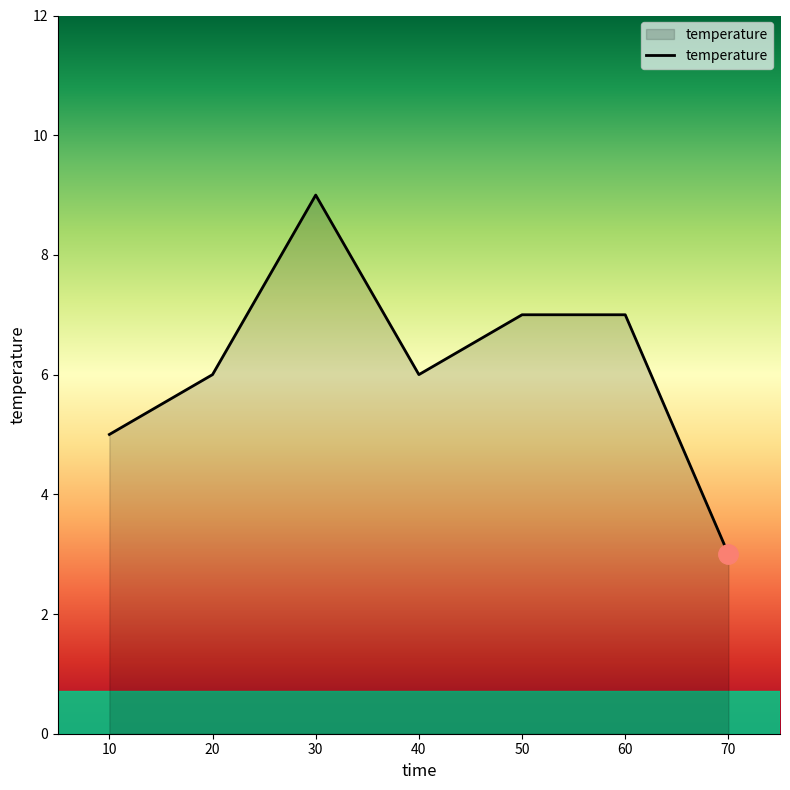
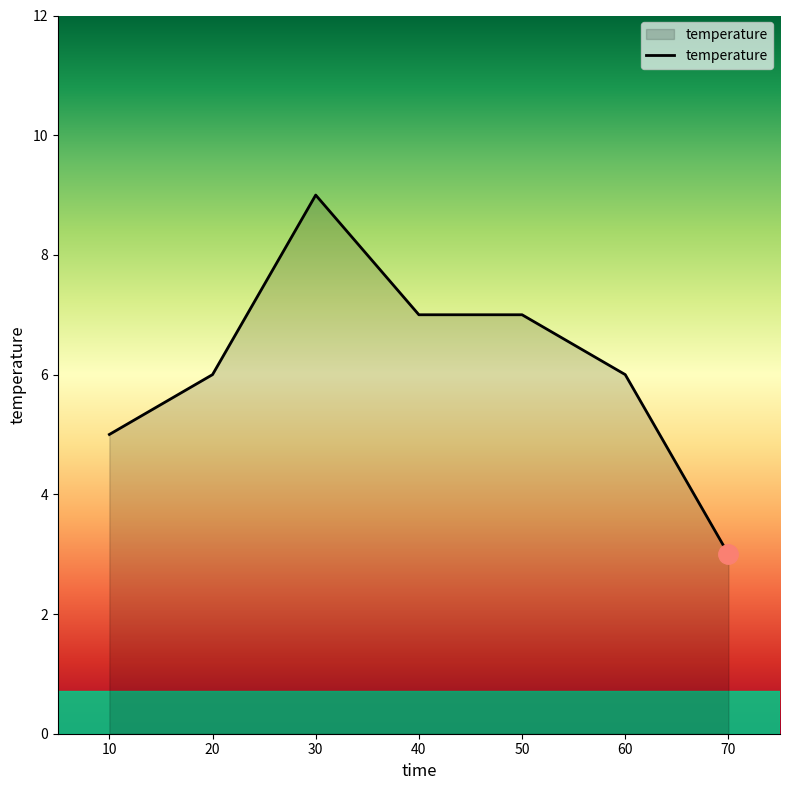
  {
    "temperature": {
      "10": 5,
      "20": 6,
      "30": 9,
-     "40": 6,
+     "40": 7,
      "50": 7,
-     "60": 7
+     "60": 6
    }
  }
